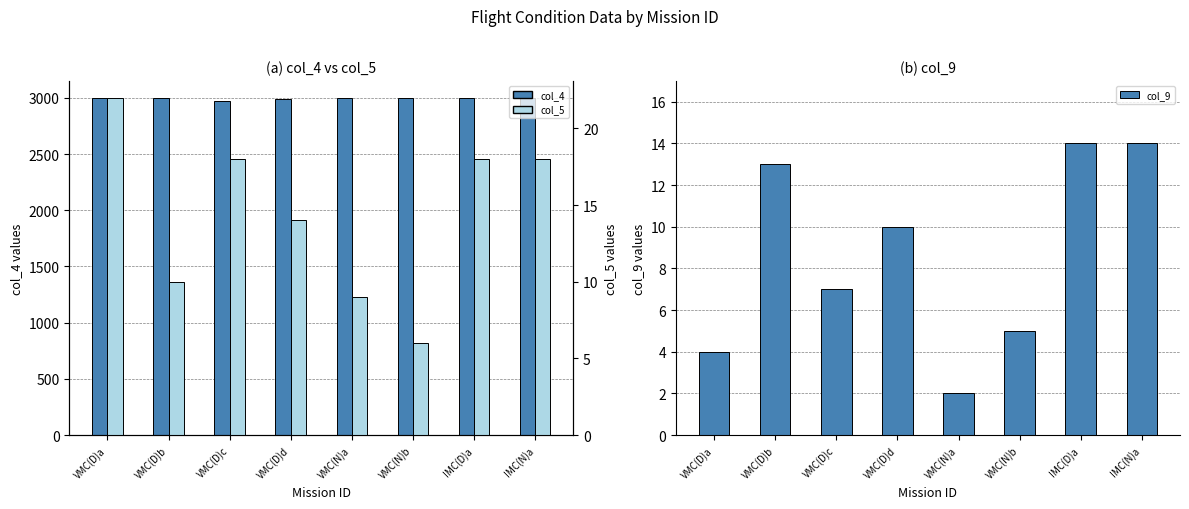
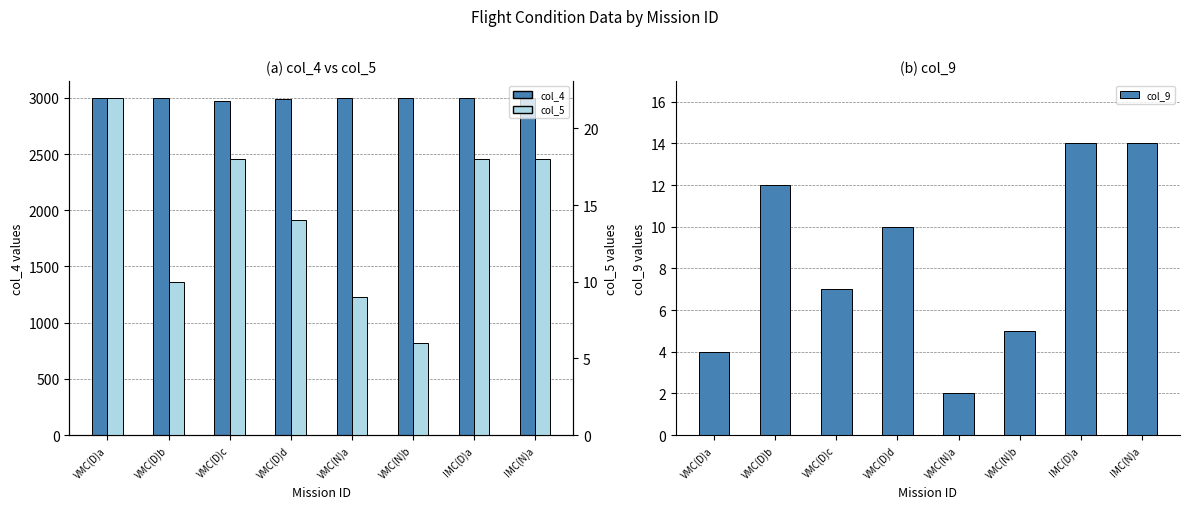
  {
    "(b) col_9": {
      "VMC(D)a": 4,
-     "VMC(D)b": 13,
+     "VMC(D)b": 12,
      "VMC(D)c": 7,
      "VMC(D)d": 10,
      "VMC(N)a": 2,
      "VMC(N)b": 5,
      "IMC(D)a": 14,
      "IMC(N)a": 14
    }
  }
